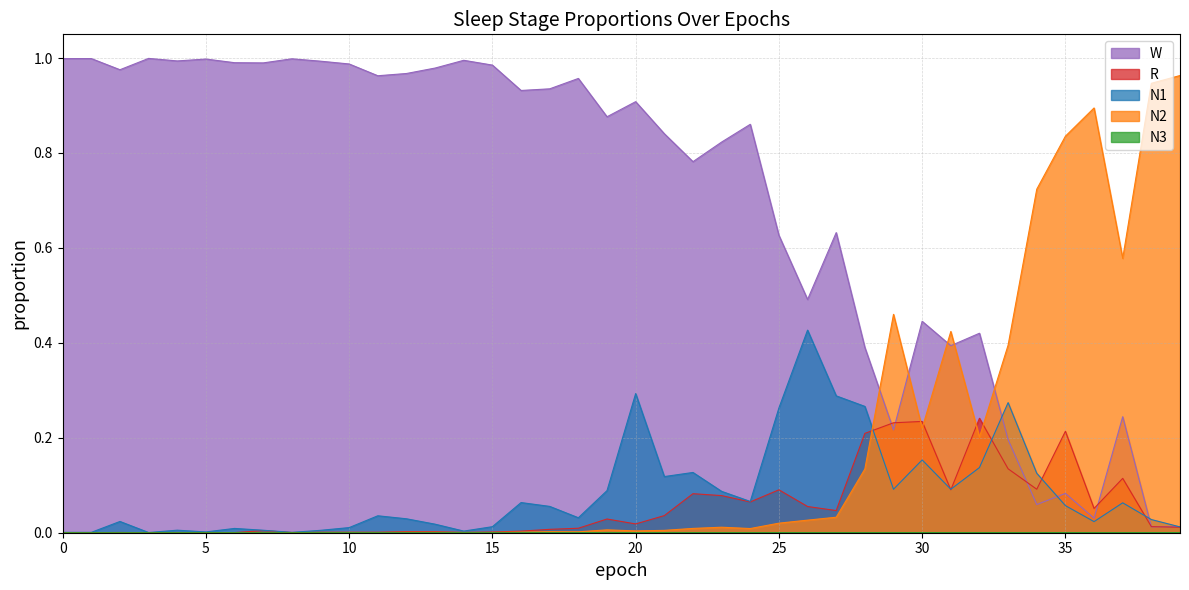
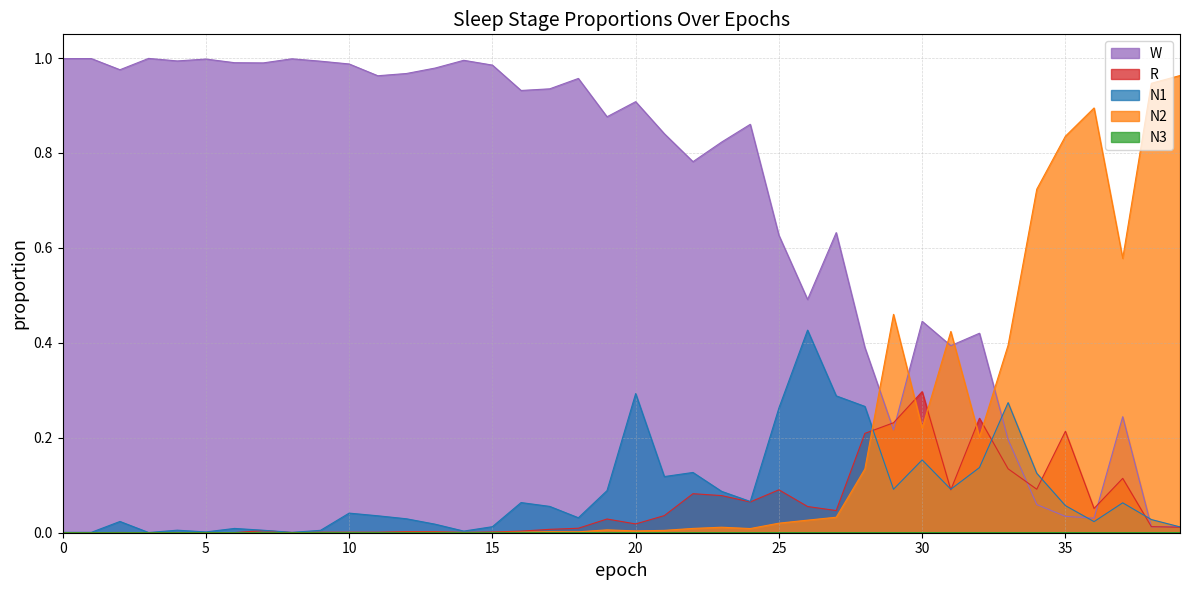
  {
    "W": {
      "0": 1.00,
      "5": 1.00,
      "10": 0.99,
      "15": 0.99,
      "20": 0.91,
      "25": 0.63,
      "30": 0.45,
-     "35": 0.08
+     "35": 0.03
    },
    "R": {
      "20": 0.02,
      "25": 0.09,
-     "30": 0.23,
+     "30": 0.30,
      "35": 0.21
    },
    "N1": {
-     "10": 0.01,
+     "10": 0.04,
      "15": 0.01,
      "20": 0.29,
      "25": 0.26,
      "30": 0.15,
      "35": 0.06
    },
    "N2": {
      "25": 0.02,
      "30": 0.22,
      "35": 0.84
    },
    "N3": {
      "25": 0.00,
      "30": 0.00,
      "35": 0.00
    }
  }
